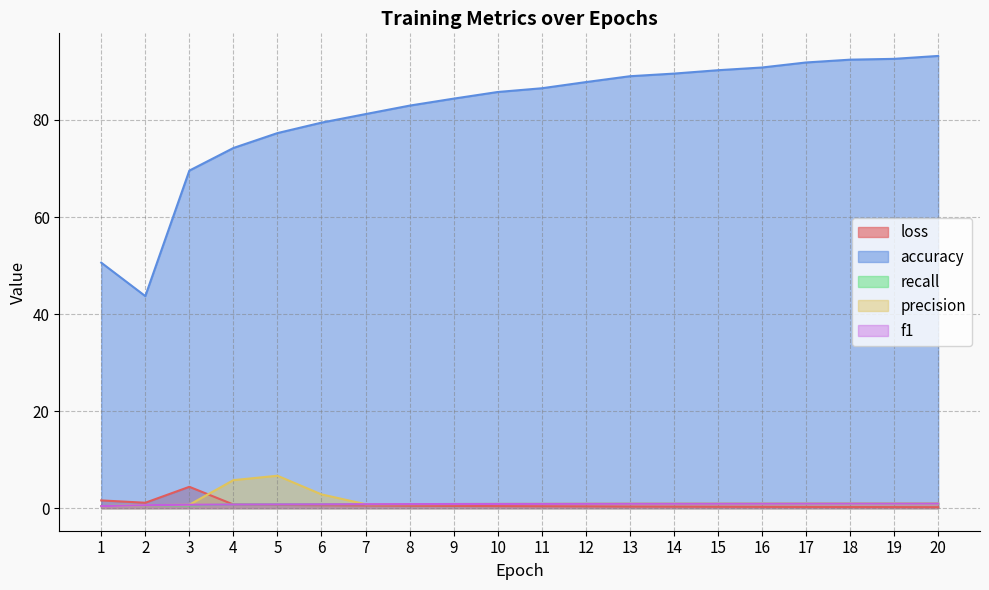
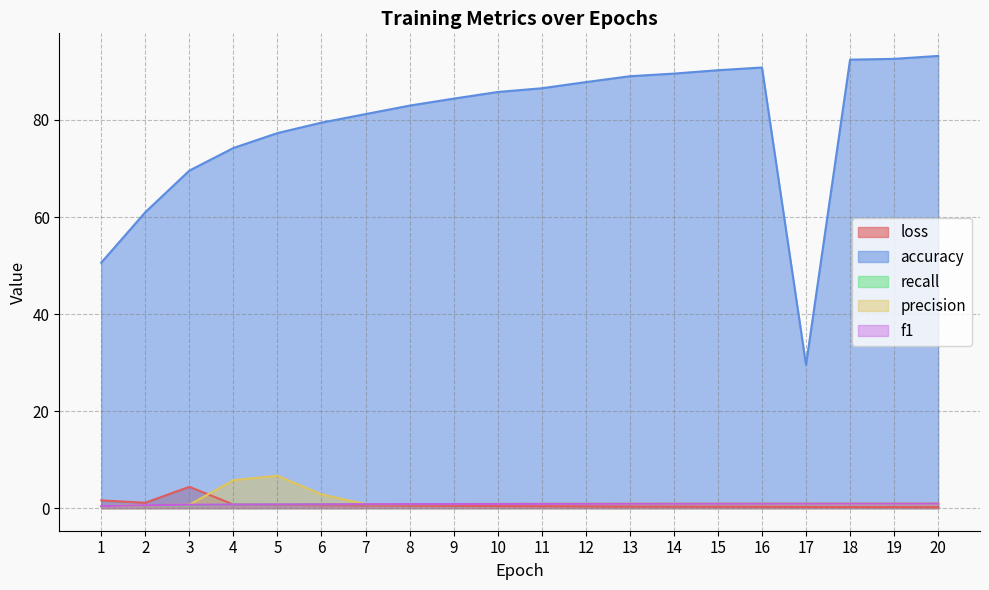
  {
    "loss": {
      "1": 2,
      "3": 4,
      "13": 0,
      "14": 0,
      "15": 0,
      "16": 0,
      "17": 0,
      "18": 0,
      "19": 0,
      "20": 0
    },
    "accuracy": {
      "1": 51,
-     "2": 44,
+     "2": 61,
      "3": 70,
      "4": 74,
      "5": 77,
      "6": 79,
      "7": 81,
      "8": 83,
      "9": 84,
      "10": 86,
      "11": 87,
      "12": 88,
      "13": 89,
      "14": 90,
      "15": 90,
      "16": 91,
-     "17": 92,
+     "17": 30,
      "18": 92,
      "19": 93,
      "20": 93
    },
    "precision": {
      "4": 6,
      "5": 7,
      "6": 3
    }
  }
